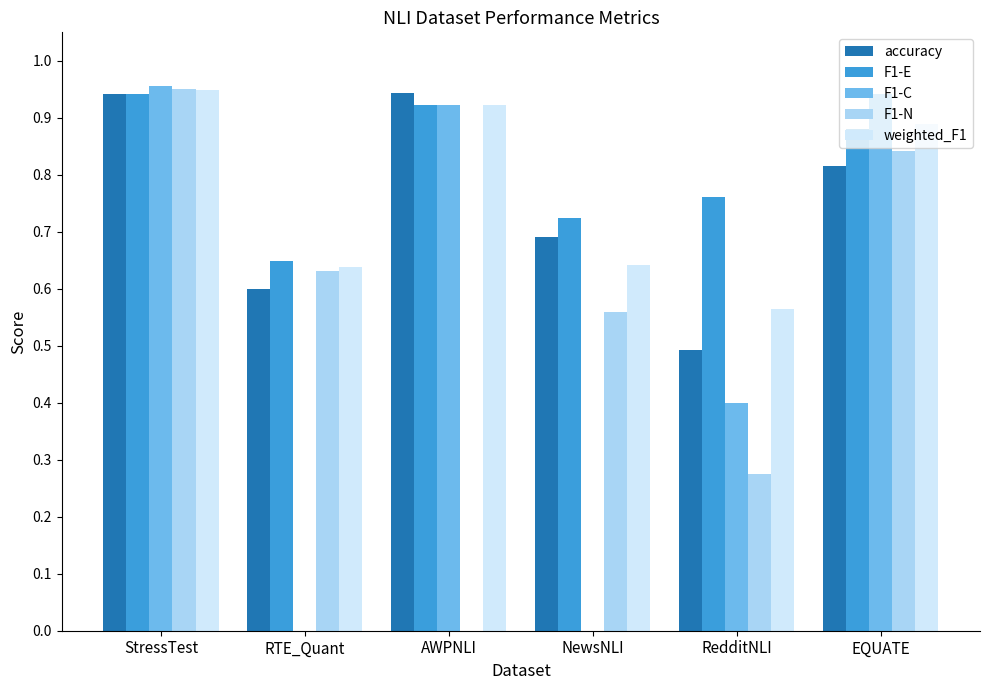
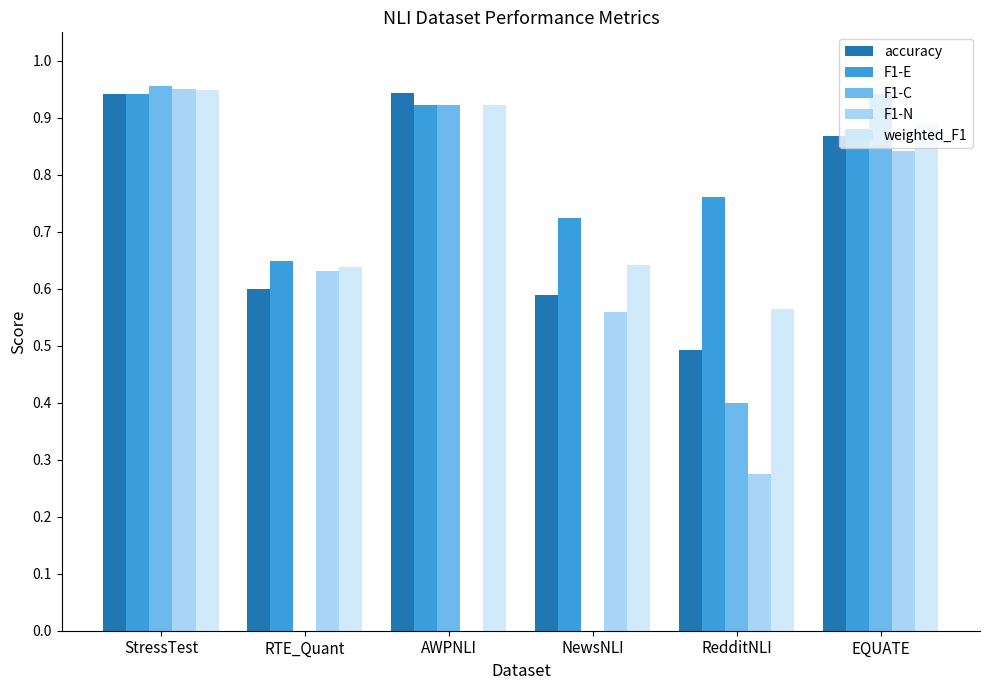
  {
    "accuracy": {
      "StressTest": 0.94,
      "RTE_Quant": 0.60,
      "AWPNLI": 0.94,
-     "NewsNLI": 0.69,
+     "NewsNLI": 0.59,
      "RedditNLI": 0.49,
-     "EQUATE": 0.82
+     "EQUATE": 0.87
    }
  }
